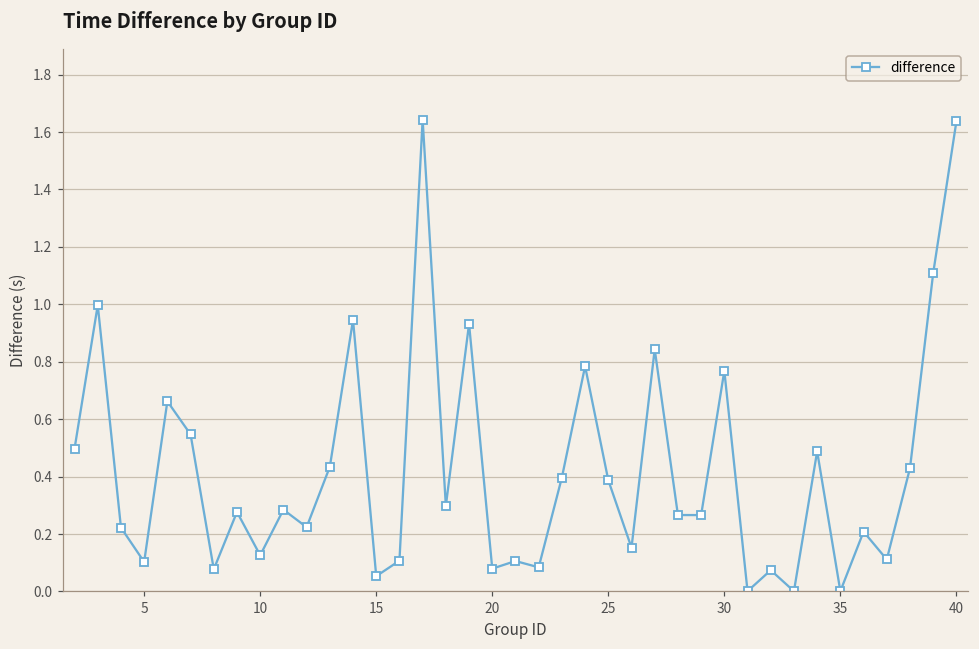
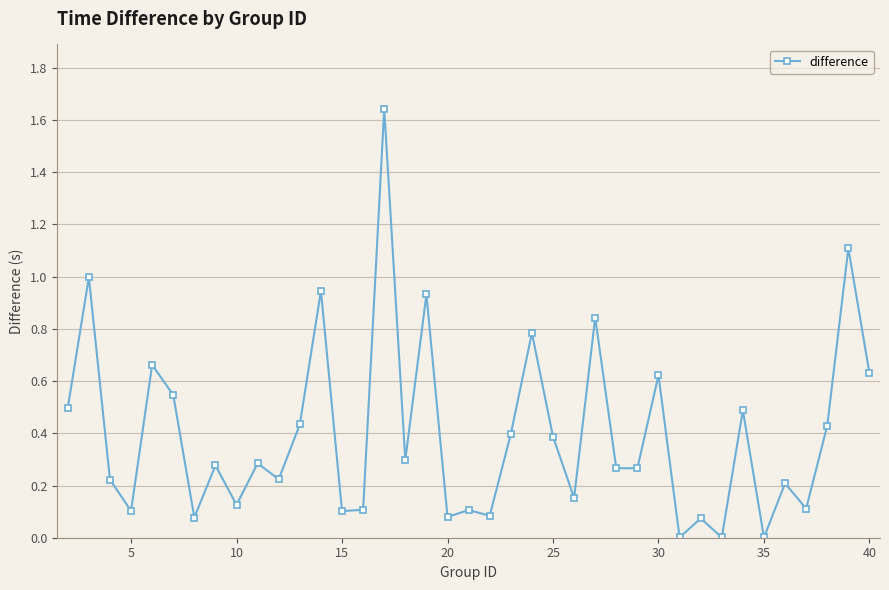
  {
    "5": 0.10,
    "10": 0.13,
-   "15": 0.05,
+   "15": 0.10,
    "20": 0.08,
    "25": 0.39,
-   "30": 0.77,
+   "30": 0.62,
    "35": 0.00,
-   "40": 1.64
+   "40": 0.63
  }
